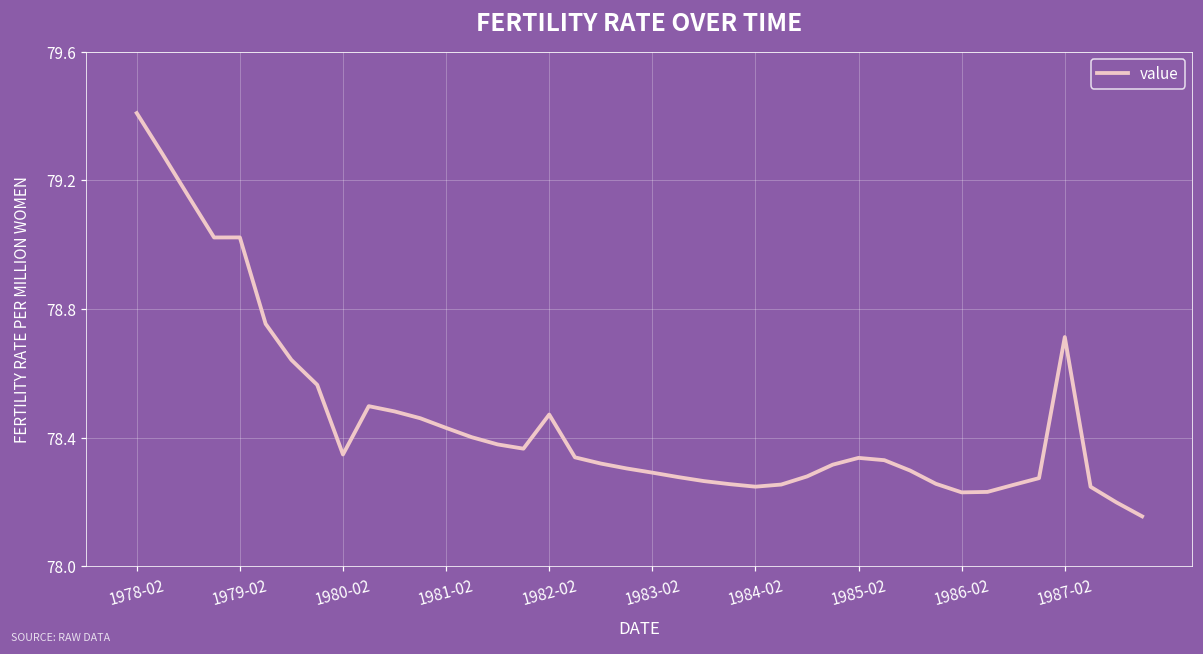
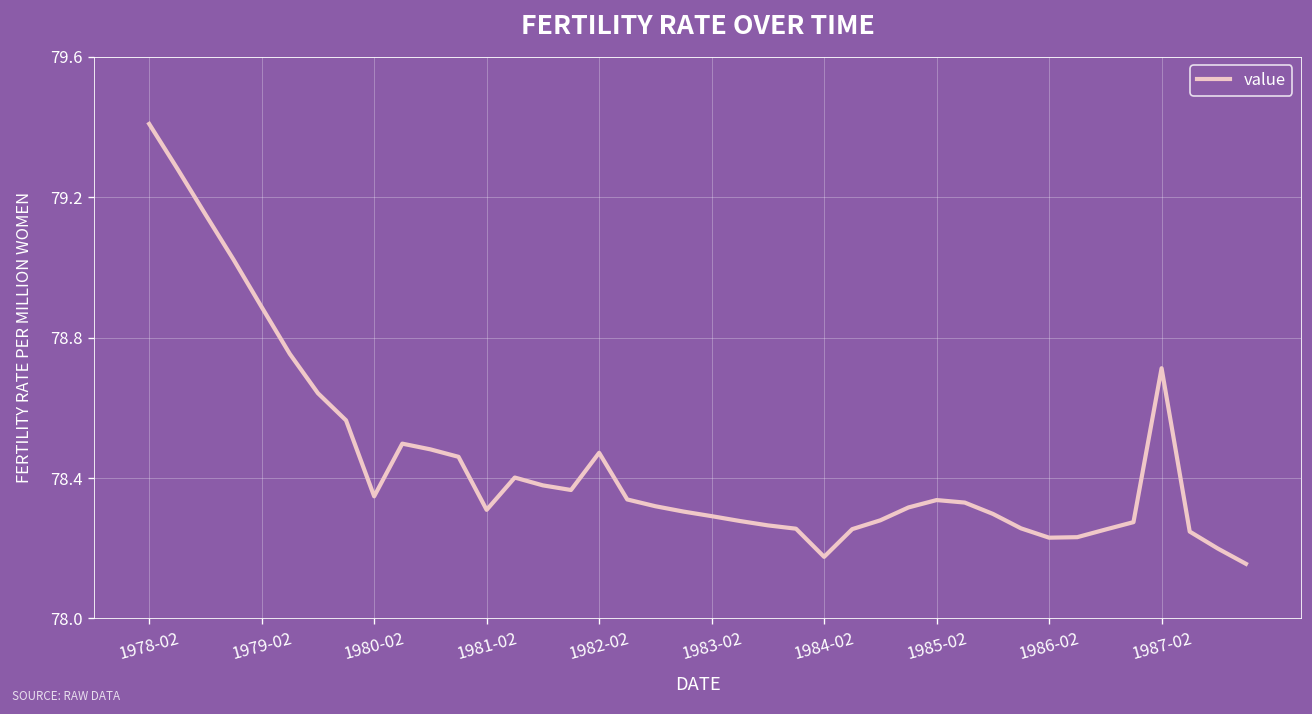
  {
    "1978-02": 79.41,
-   "1979-02": 79.02,
+   "1979-02": 78.89,
    "1980-02": 78.35,
-   "1981-02": 78.43,
+   "1981-02": 78.31,
    "1982-02": 78.47,
    "1983-02": 78.29,
-   "1984-02": 78.25,
+   "1984-02": 78.18,
    "1985-02": 78.34,
    "1986-02": 78.23,
    "1987-02": 78.71
  }
